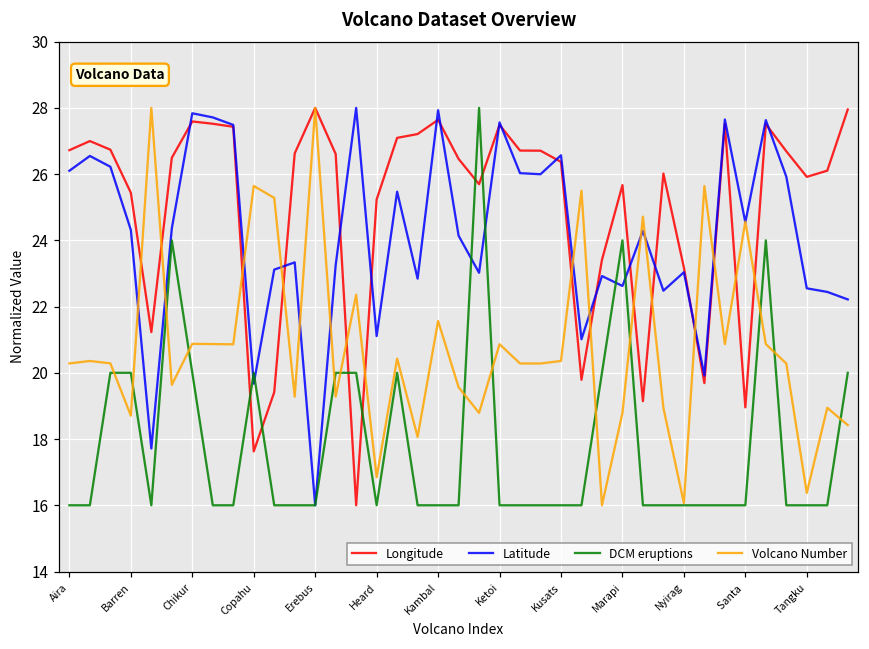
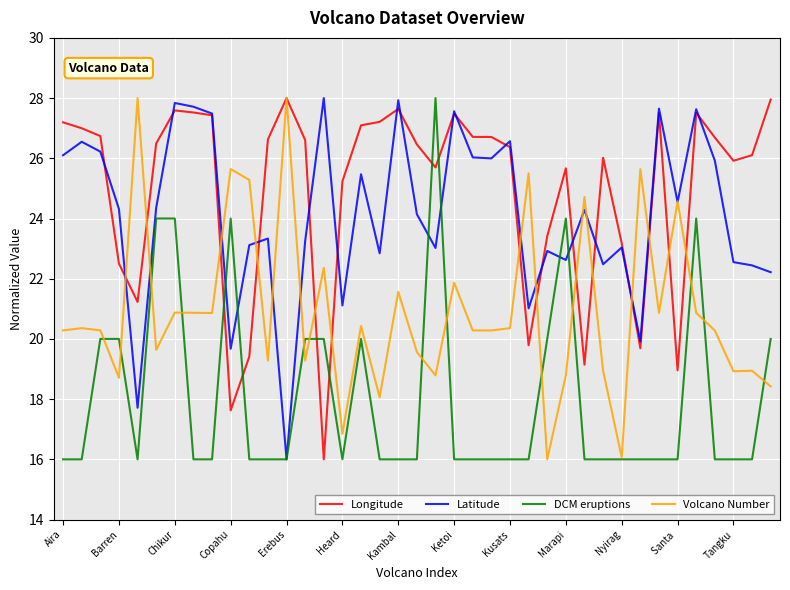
  {
    "Longitude": {
-     "Aira": 26.7,
-     "Barren": 25.4,
+     "Aira": 27.2,
+     "Barren": 22.5,
      "Chikur": 27.6,
      "Copahu": 17.6,
      "Heard": 25.2,
      "Kambal": 27.6,
      "Kusats": 26.4,
      "Marapi": 25.7,
      "Nyirag": 23.2,
      "Santa": 19.0,
      "Tangku": 25.9
    },
    "Latitude": {
      "Aira": 26.1,
      "Barren": 24.3,
      "Chikur": 27.8,
      "Copahu": 19.7,
      "Heard": 21.1,
      "Kambal": 27.9,
      "Kusats": 26.6,
      "Marapi": 22.6,
      "Nyirag": 23.0,
      "Tangku": 22.6
    },
    "DCM eruptions": {
      "Aira": 16.0,
      "Barren": 20.0,
-     "Chikur": 20.0,
-     "Copahu": 20.0,
+     "Chikur": 24.0,
+     "Copahu": 24.0,
      "Heard": 16.0,
      "Kambal": 16.0,
      "Ketoi": 16.0,
      "Kusats": 16.0,
      "Marapi": 24.0,
      "Santa": 16.0,
      "Tangku": 16.0
    },
    "Volcano Number": {
      "Aira": 20.3,
      "Barren": 18.7,
      "Chikur": 20.9,
      "Copahu": 25.6,
      "Heard": 16.8,
      "Kambal": 21.6,
-     "Ketoi": 20.9,
+     "Ketoi": 21.9,
      "Kusats": 20.4,
      "Marapi": 18.8,
-     "Tangku": 16.4
+     "Tangku": 18.9
    }
  }
